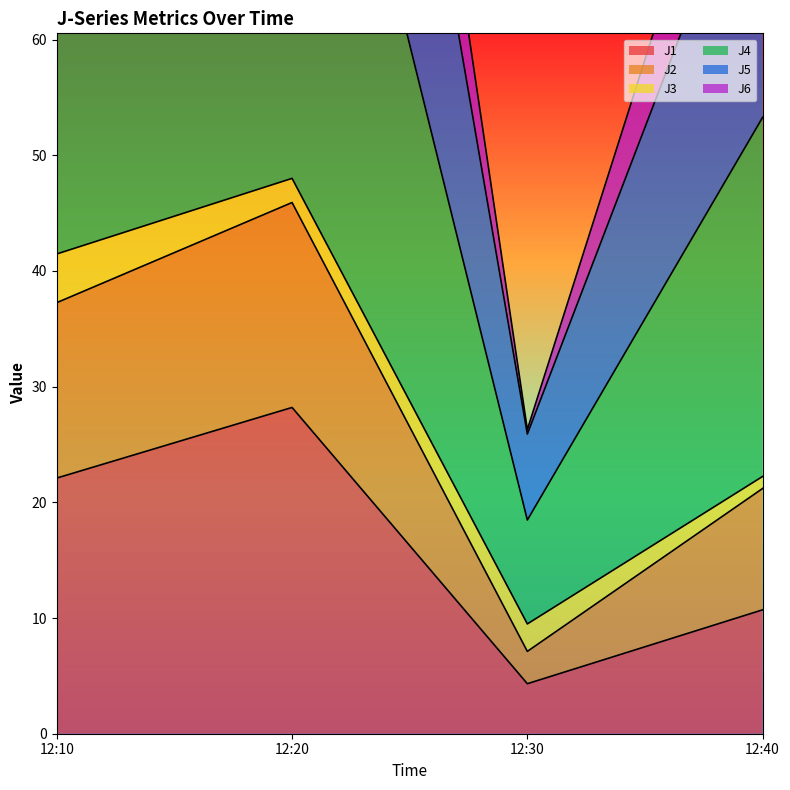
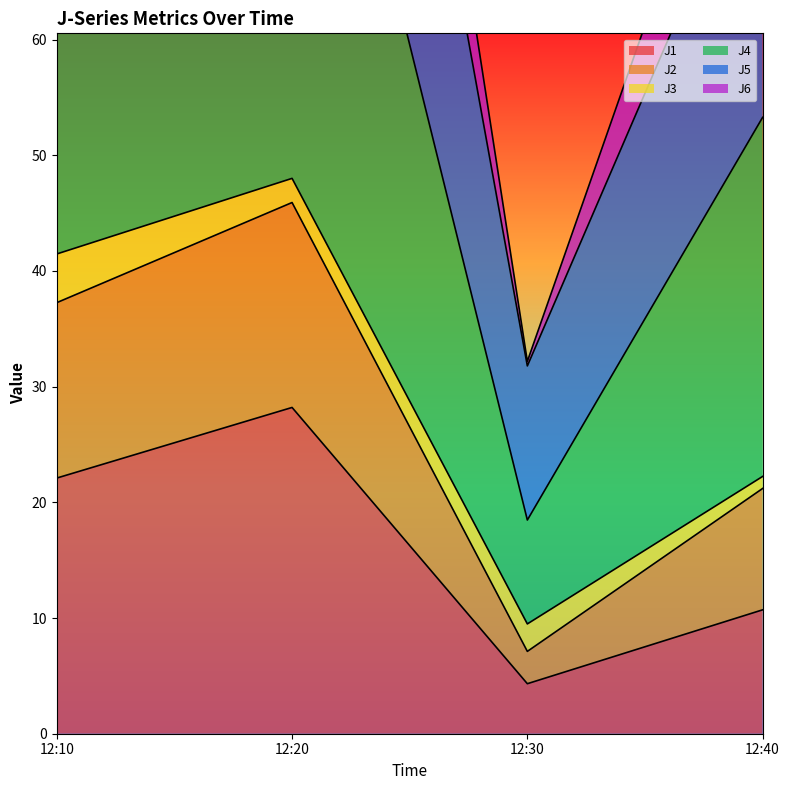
  {
    "J1": {
      "12:10": 22.1,
      "12:20": 28.2,
      "12:30": 4.3,
      "12:40": 10.7
    },
    "J2": {
      "12:10": 15.2,
      "12:20": 17.7,
      "12:30": 2.8,
      "12:40": 10.5
    },
    "J3": {
      "12:10": 4.2,
      "12:20": 2.1,
      "12:30": 2.4,
      "12:40": 1.0
    },
    "J4": {
      "12:30": 9.0,
      "12:40": 31.0
    },
    "J5": {
-     "12:30": 7.4
+     "12:30": 13.3
    },
    "J6": {
      "12:30": 0.4
    }
  }
